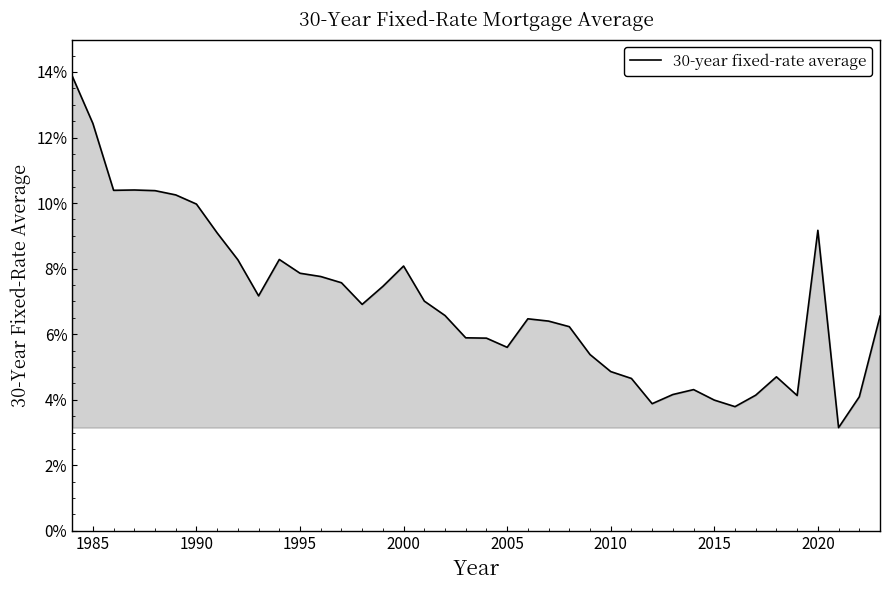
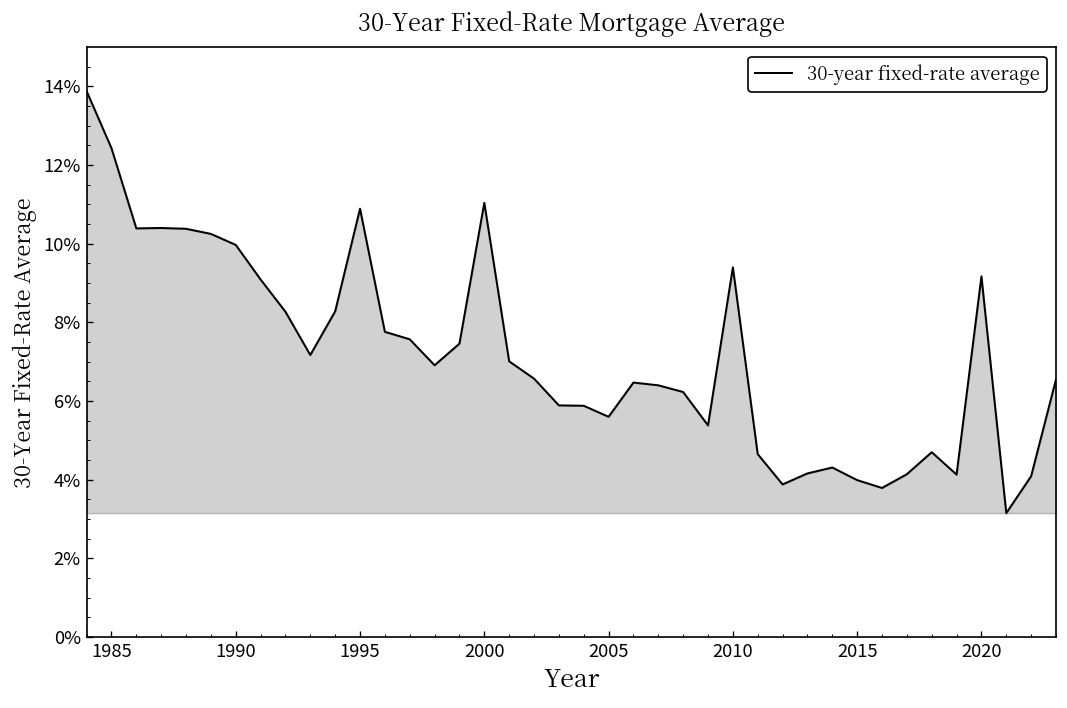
  {
    "1985": "12.4%",
    "1990": "10.0%",
-   "1995": "7.9%",
-   "2000": "8.1%",
+   "1995": "10.9%",
+   "2000": "11.0%",
    "2005": "5.6%",
-   "2010": "4.9%",
+   "2010": "9.4%",
    "2015": "4.0%",
    "2020": "9.2%"
  }
